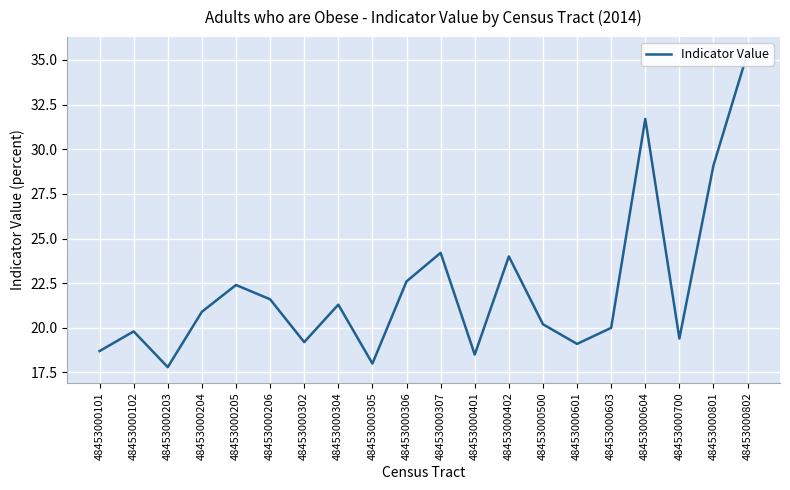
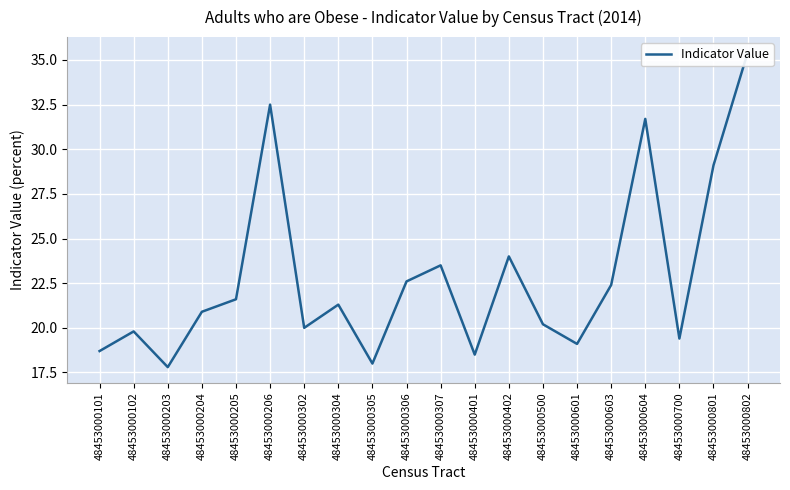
  {
    "48453000101": 18.7,
    "48453000102": 19.8,
    "48453000203": 17.8,
    "48453000204": 20.9,
-   "48453000205": 22.4,
-   "48453000206": 21.6,
-   "48453000302": 19.2,
+   "48453000205": 21.6,
+   "48453000206": 32.5,
+   "48453000302": 20.0,
    "48453000304": 21.3,
    "48453000305": 18.0,
    "48453000306": 22.6,
-   "48453000307": 24.2,
+   "48453000307": 23.5,
    "48453000401": 18.5,
    "48453000402": 24.0,
    "48453000500": 20.2,
    "48453000601": 19.1,
-   "48453000603": 20.0,
+   "48453000603": 22.4,
    "48453000604": 31.7,
    "48453000700": 19.4,
    "48453000801": 29.1
  }
